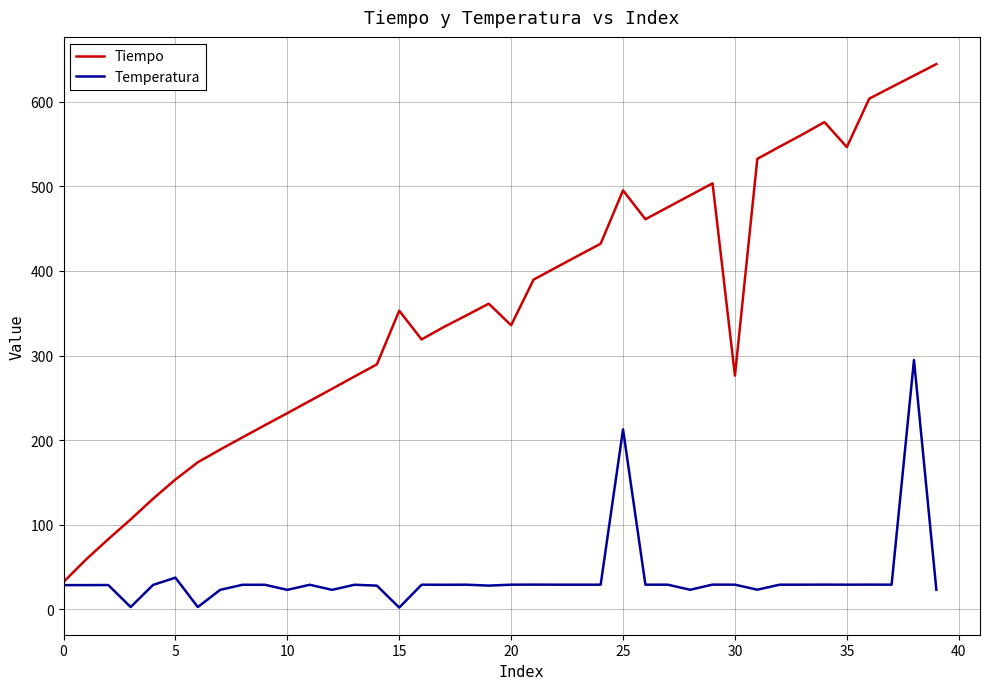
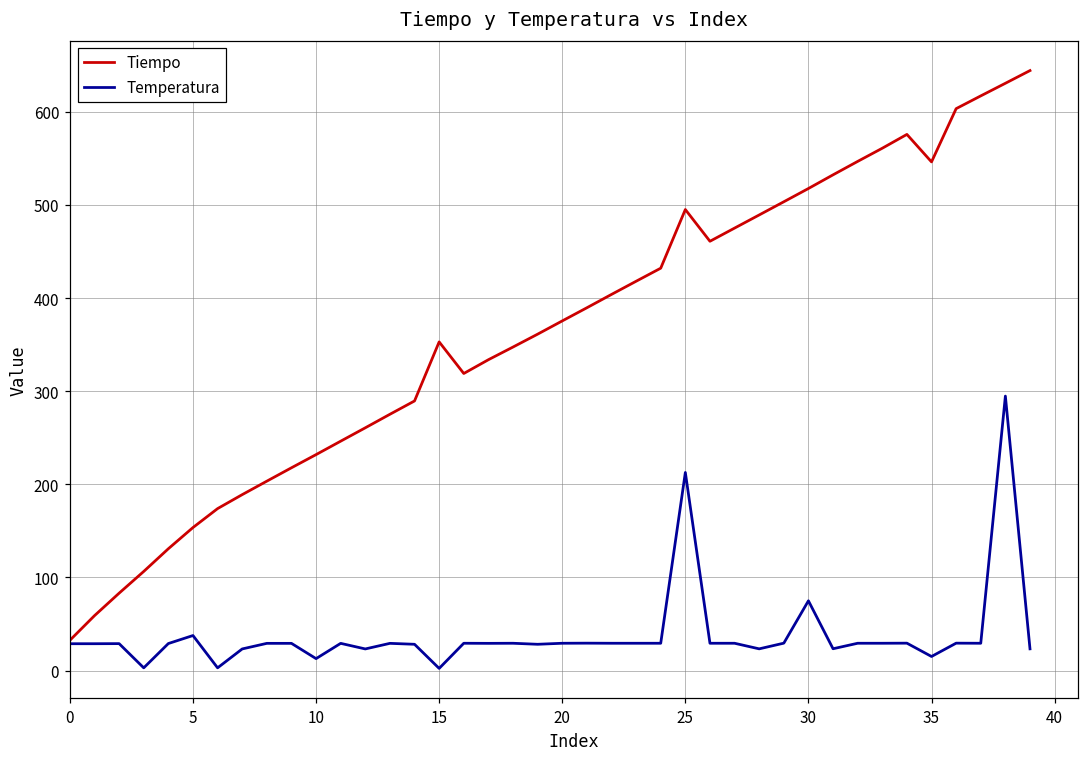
  {
    "Tiempo": {
      "0": 30,
      "5": 150,
      "10": 230,
      "15": 350,
-     "20": 340,
+     "20": 380,
      "25": 500,
-     "30": 280,
+     "30": 520,
      "35": 550
    },
    "Temperatura": {
      "0": 30,
      "5": 40,
-     "10": 20,
+     "10": 10,
      "15": 0,
      "20": 30,
      "25": 210,
-     "30": 30,
-     "35": 30
+     "30": 70,
+     "35": 20
    }
  }
